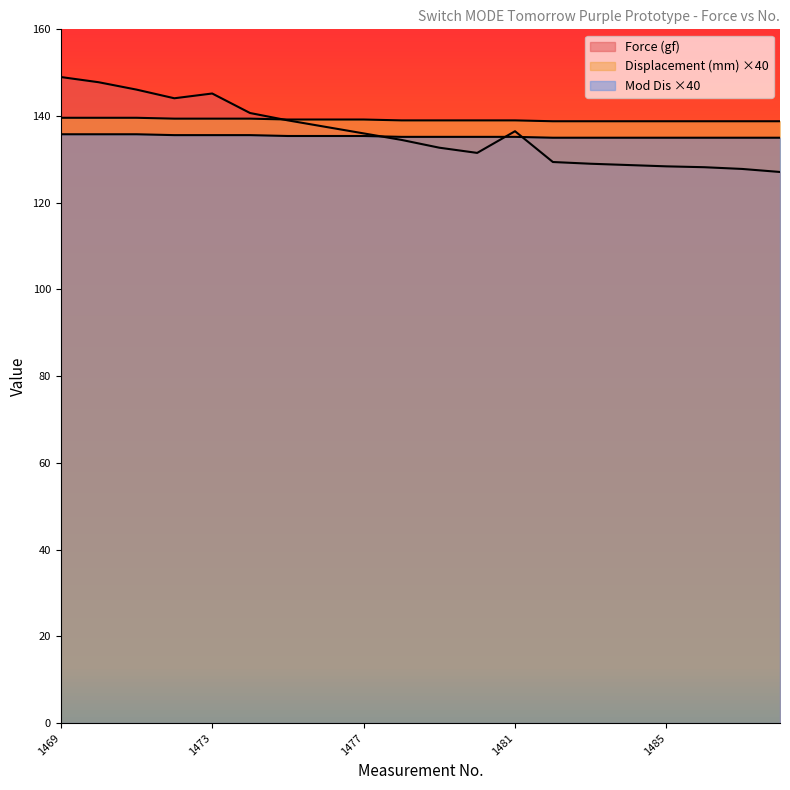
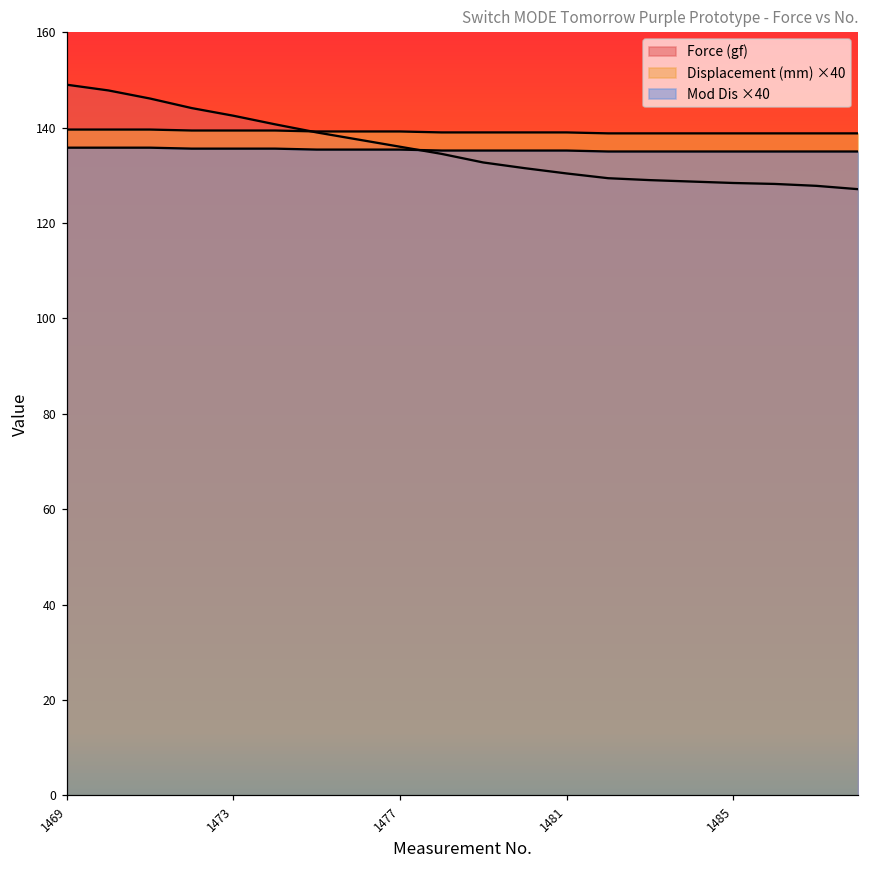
  {
    "Force (gf)": {
      "1469": 149,
-     "1473": 145,
+     "1473": 143,
      "1477": 136,
-     "1481": 137,
+     "1481": 130,
      "1485": 128
    },
    "Displacement (mm) ×40": {
      "1469": 140,
      "1473": 139,
      "1477": 139,
      "1481": 139,
      "1485": 139
    },
    "Mod Dis ×40": {
      "1469": 136,
      "1473": 136,
      "1477": 135,
      "1481": 135,
      "1485": 135
    }
  }
